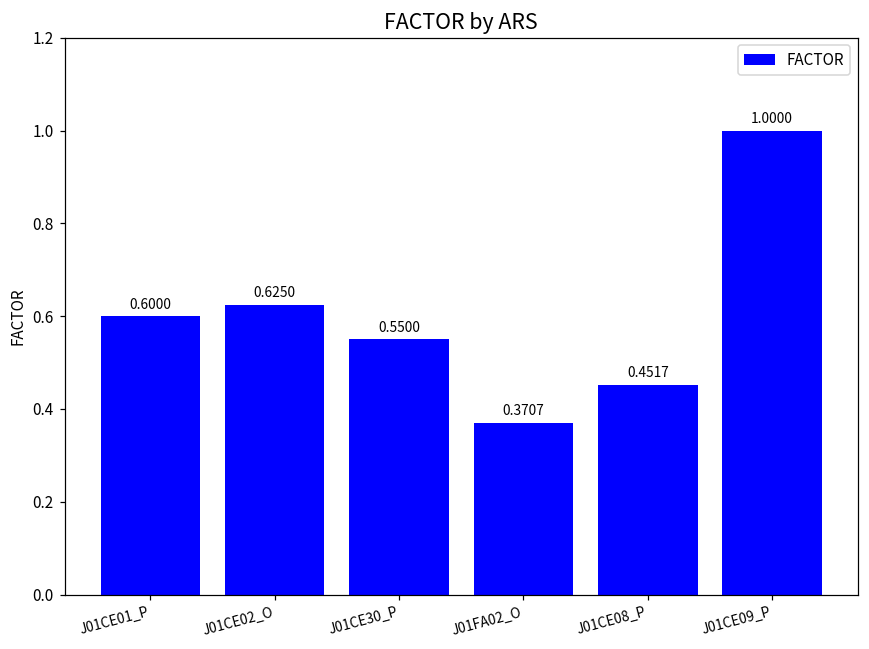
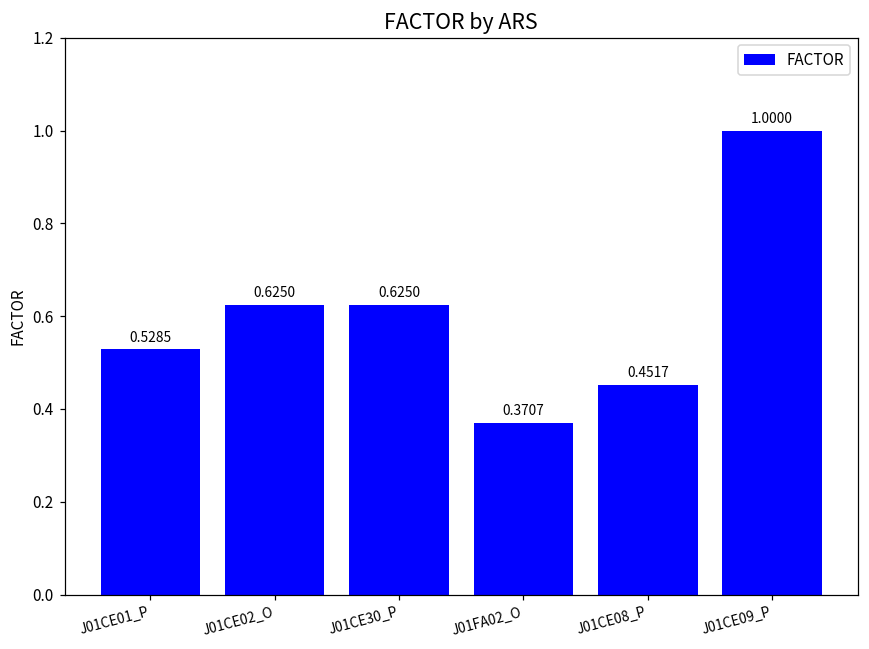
  {
-   "J01CE01_P": 0.6000,
+   "J01CE01_P": 0.5285,
    "J01CE02_O": 0.6250,
-   "J01CE30_P": 0.5500,
+   "J01CE30_P": 0.6250,
    "J01FA02_O": 0.3707,
    "J01CE08_P": 0.4517,
    "J01CE09_P": 1.0000
  }
